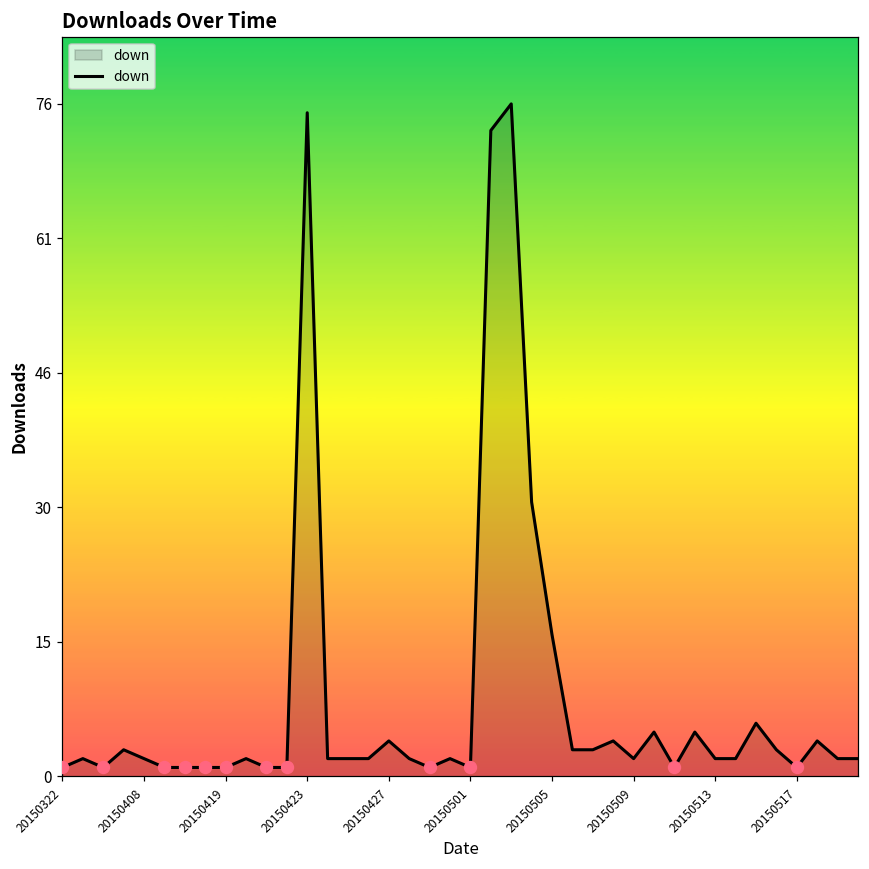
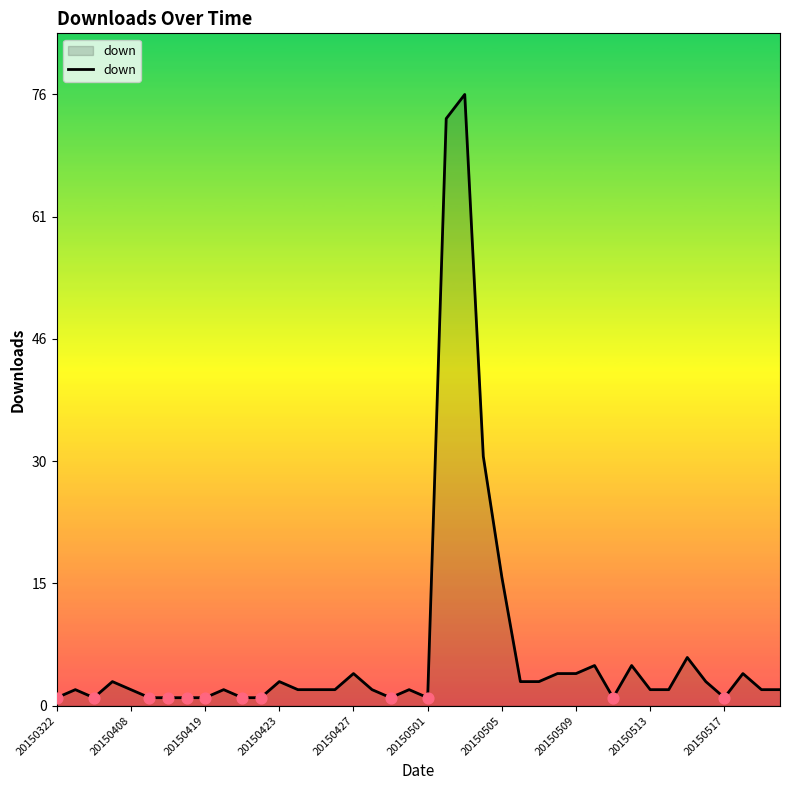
  {
    "down": {
      "20150408": 2,
-     "20150423": 75,
+     "20150423": 3,
      "20150427": 4,
      "20150505": 16,
-     "20150509": 2,
+     "20150509": 4,
      "20150513": 2
    }
  }
